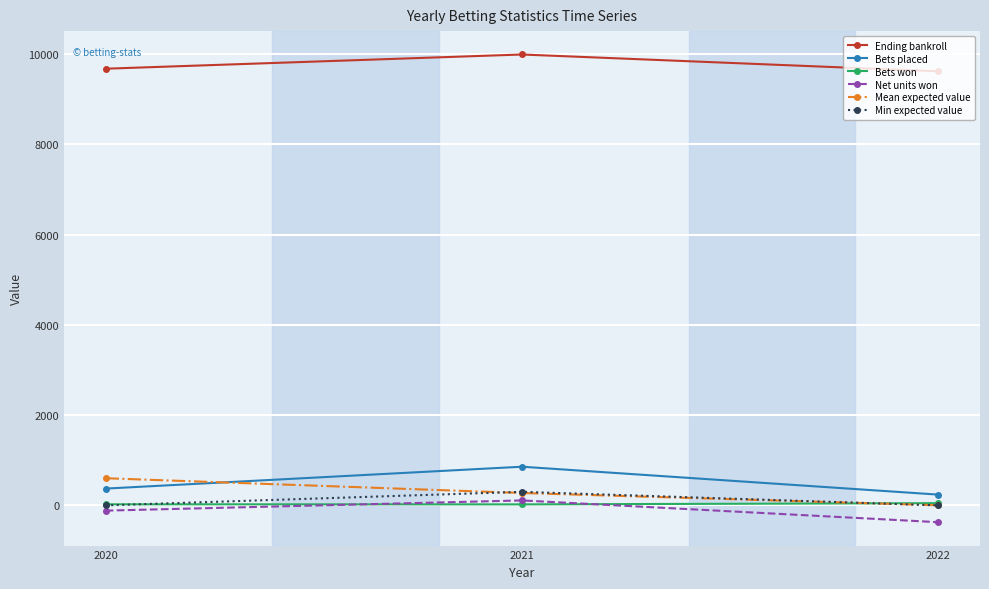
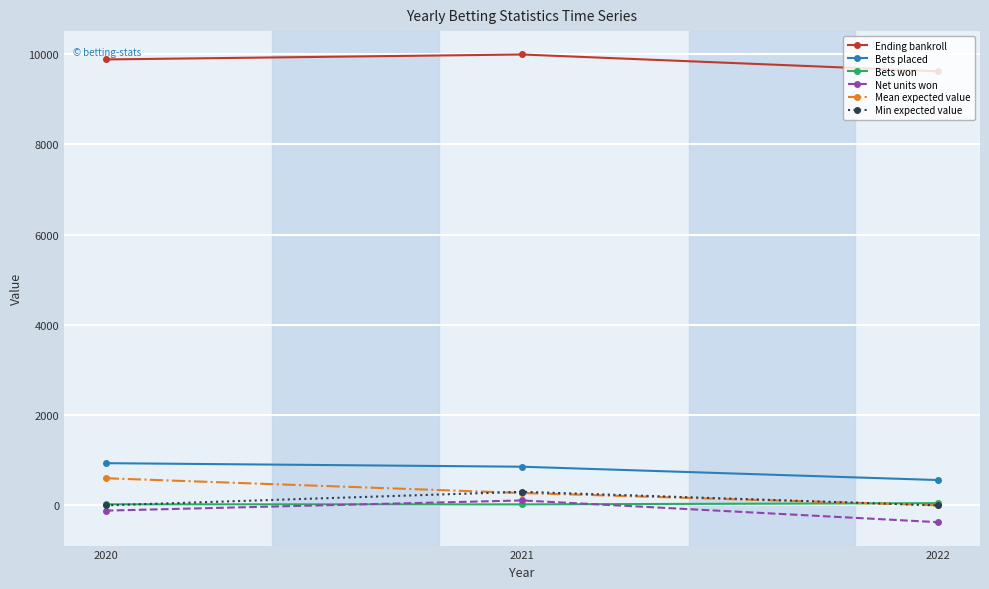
  {
    "Ending bankroll": {
-     "2020": 9700,
+     "2020": 9900,
      "2021": 10000
    },
    "Bets placed": {
-     "2020": 400,
+     "2020": 900,
      "2021": 900,
-     "2022": 200
+     "2022": 600
    },
    "Bets won": {
      "2021": 0
    },
    "Net units won": {
      "2020": -100,
      "2021": 100,
      "2022": -400
    },
    "Mean expected value": {
      "2020": 600
    }
  }
